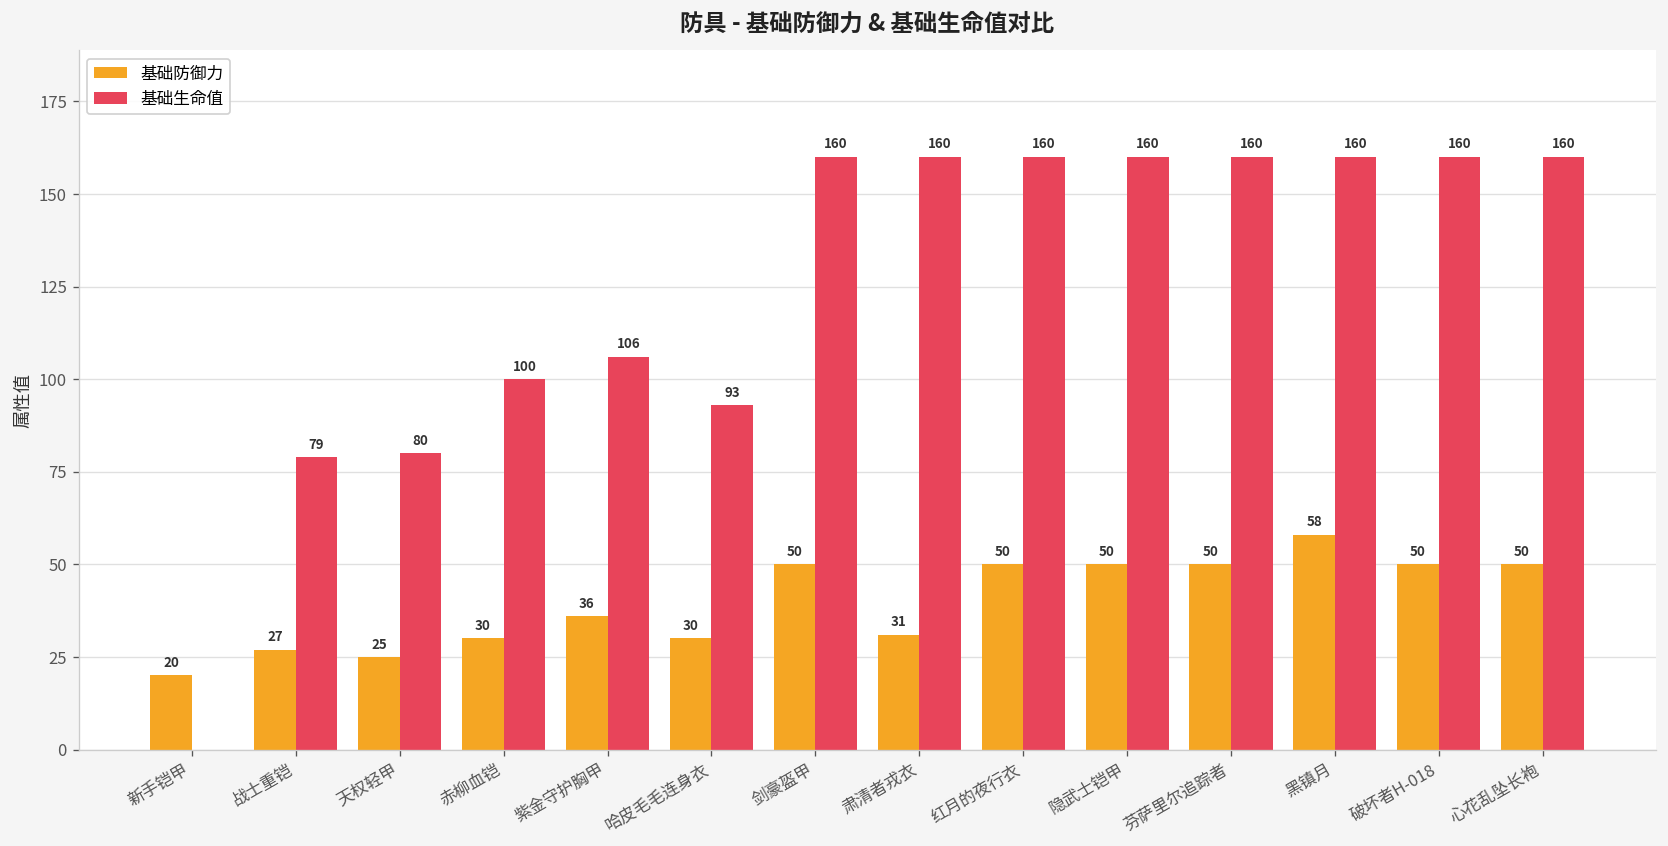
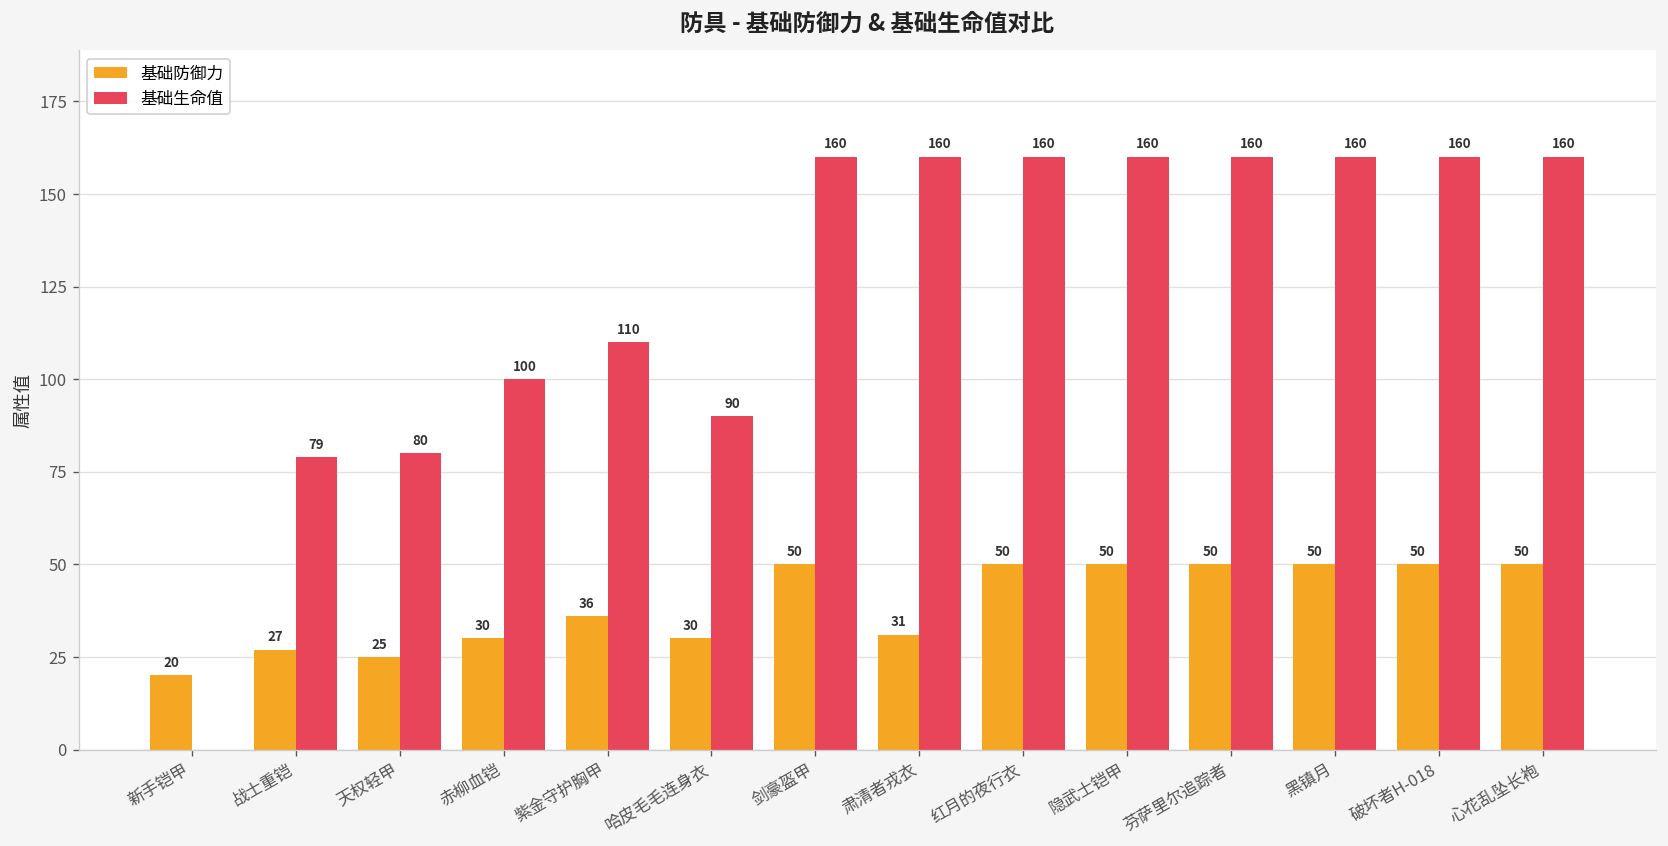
  {
    "基础防御力": {
      "新手铠甲": 20,
      "战士重铠": 27,
      "天权轻甲": 25,
      "赤柳血铠": 30,
      "紫金守护胸甲": 36,
      "哈皮毛毛连身衣": 30,
      "剑豪盔甲": 50,
      "肃清者戎衣": 31,
      "红月的夜行衣": 50,
      "隐武士铠甲": 50,
      "芬萨里尔追踪者": 50,
-     "黑镇月": 58,
+     "黑镇月": 50,
      "破坏者H-018": 50,
      "心花乱坠长袍": 50
    },
    "基础生命值": {
      "战士重铠": 79,
      "天权轻甲": 80,
      "赤柳血铠": 100,
-     "紫金守护胸甲": 106,
-     "哈皮毛毛连身衣": 93,
+     "紫金守护胸甲": 110,
+     "哈皮毛毛连身衣": 90,
      "剑豪盔甲": 160,
      "肃清者戎衣": 160,
      "红月的夜行衣": 160,
      "隐武士铠甲": 160,
      "芬萨里尔追踪者": 160,
      "黑镇月": 160,
      "破坏者H-018": 160,
      "心花乱坠长袍": 160
    }
  }
